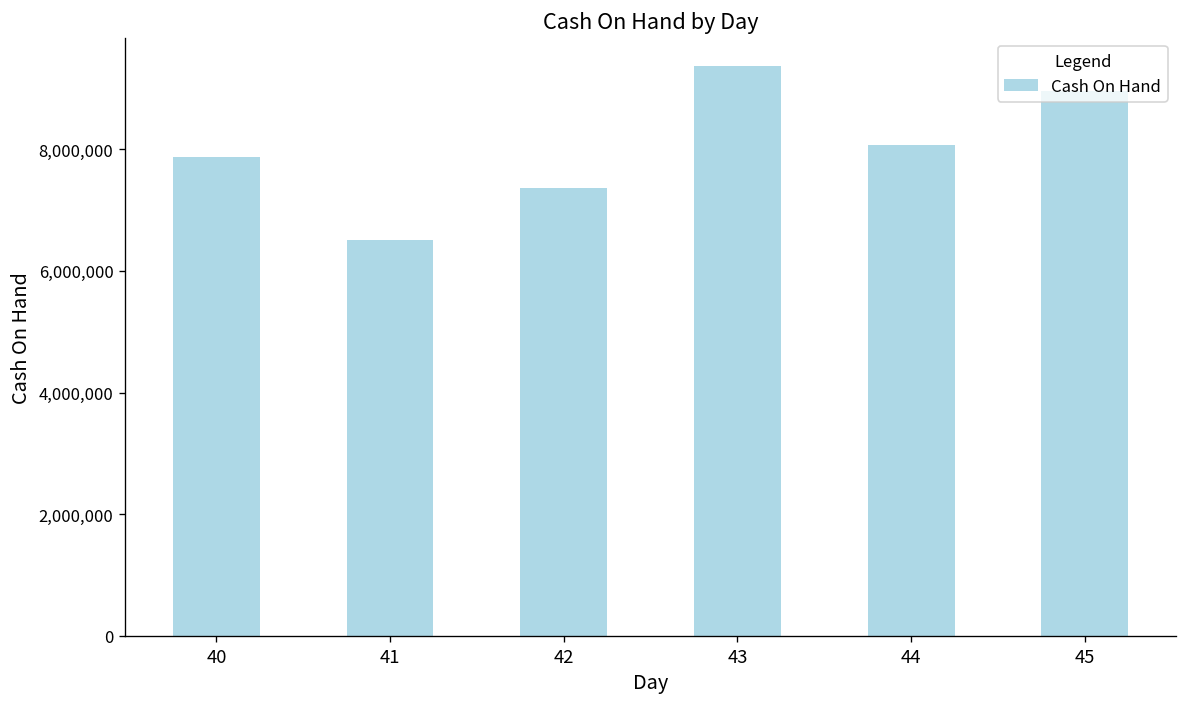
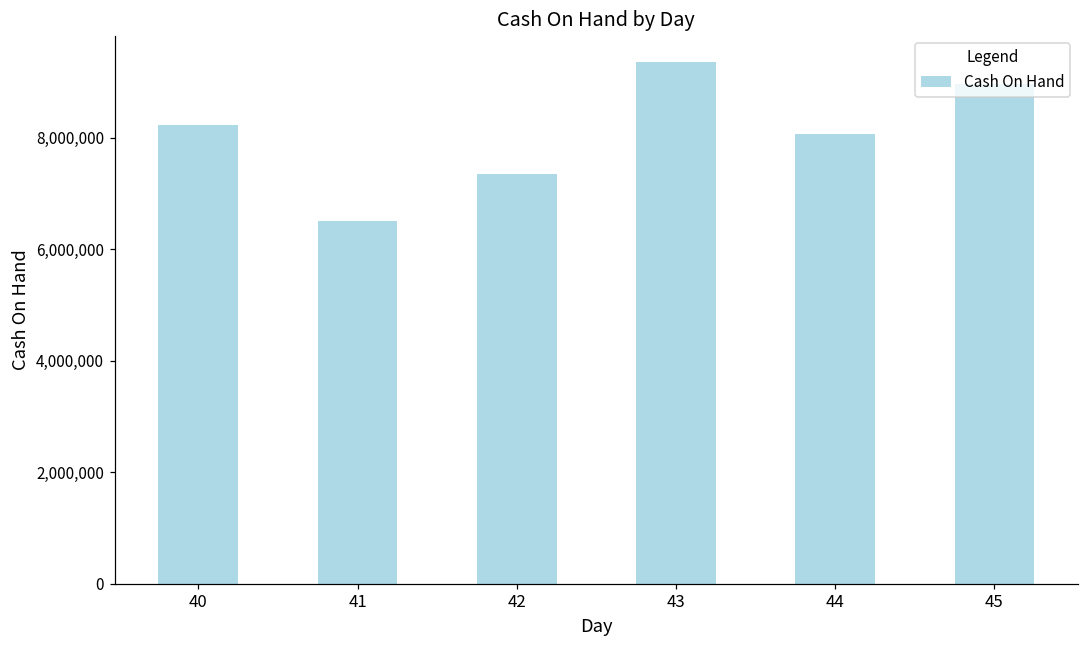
  {
-   "40": "7,900,000",
+   "40": "8,200,000",
    "41": "6,500,000",
    "42": "7,400,000",
    "43": "9,400,000",
    "44": "8,100,000"
  }
